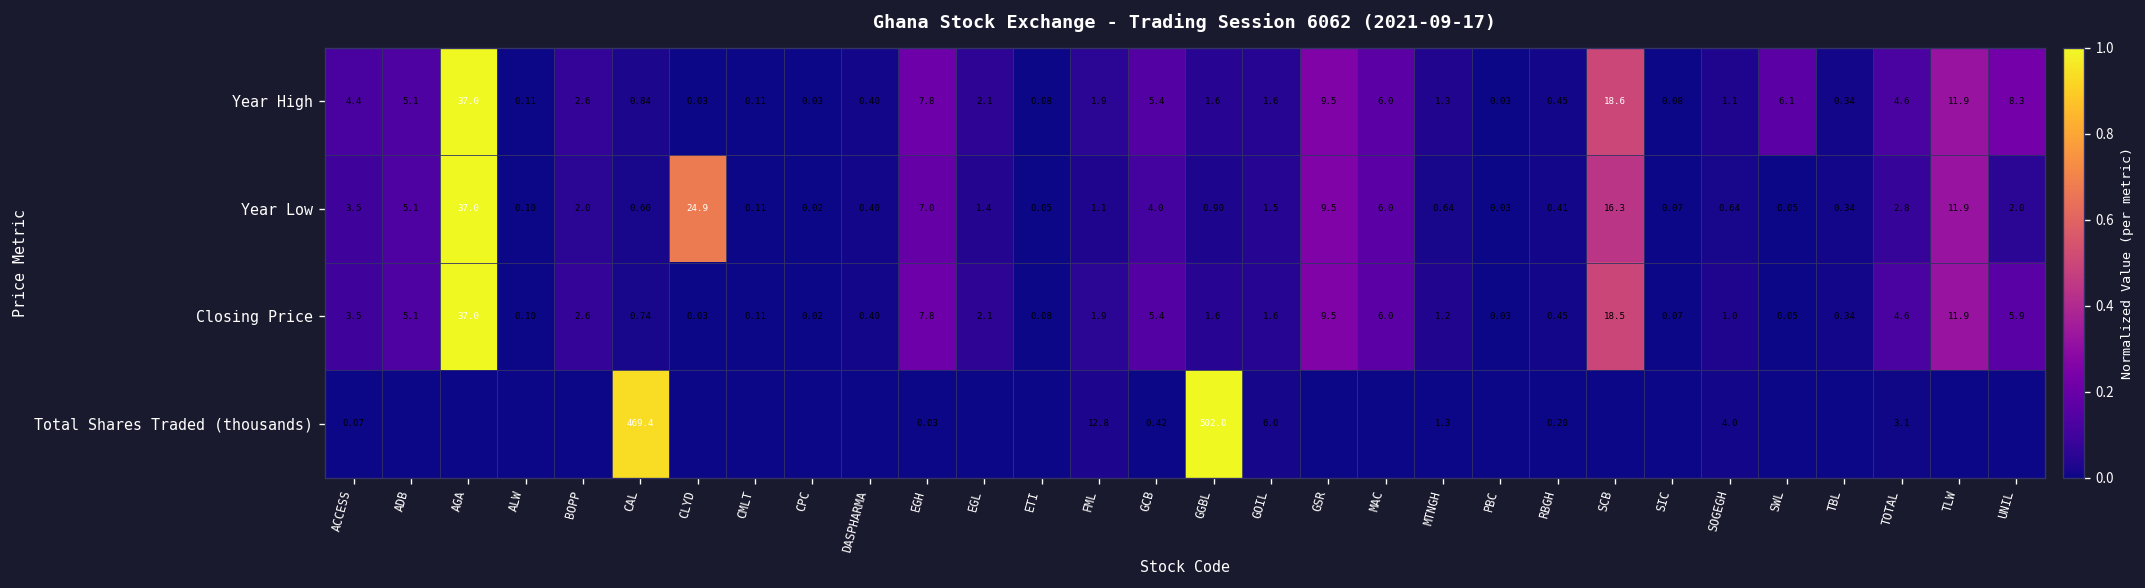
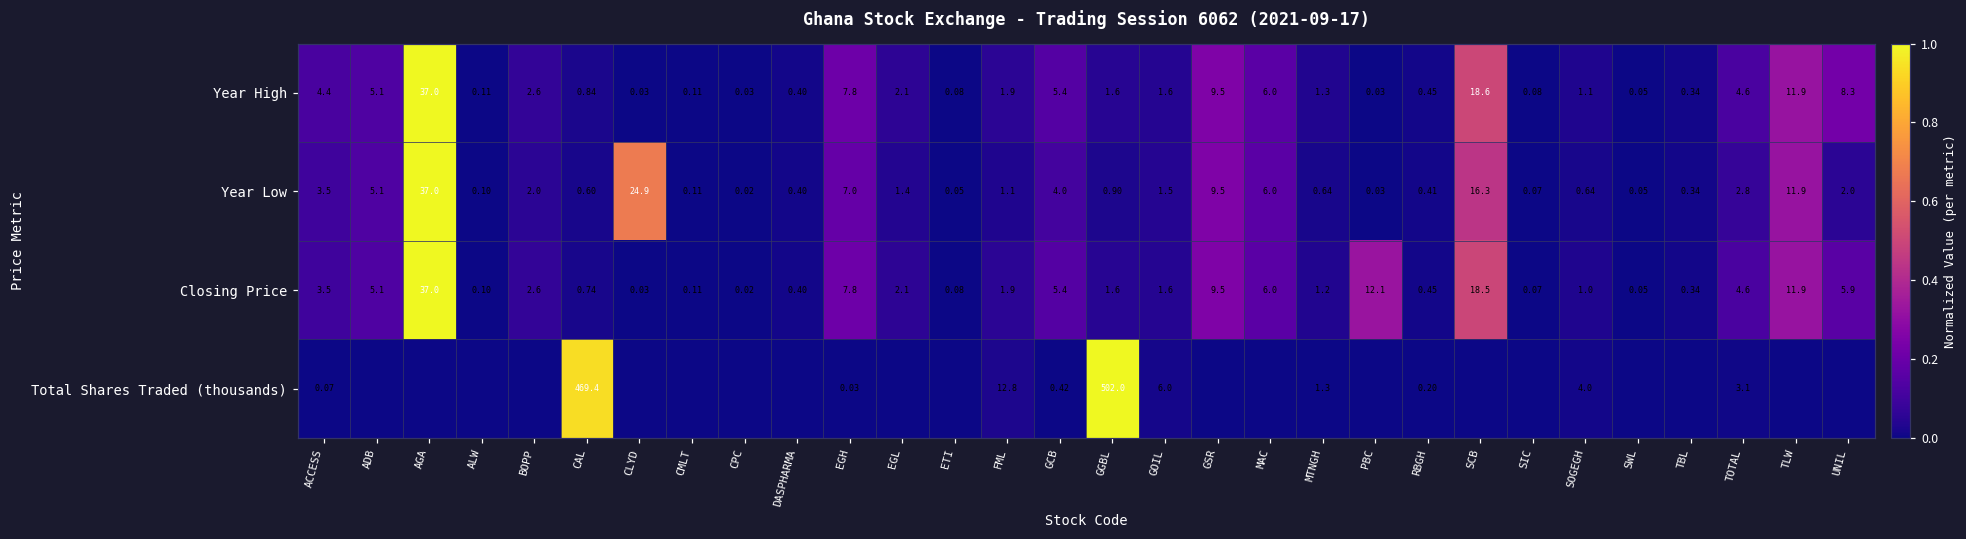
  {
    "Year High": {
      "ACCESS": 4.4,
      "ADB": 5.1,
      "AGA": 37.0,
      "ALW": 0.11,
      "BOPP": 2.6,
      "CAL": 0.84,
      "CLYD": 0.03,
      "CMLT": 0.11,
      "CPC": 0.03,
      "DASPHARMA": 0.40,
      "EGH": 7.8,
      "EGL": 2.1,
      "ETI": 0.08,
      "FML": 1.9,
      "GCB": 5.4,
      "GGBL": 1.6,
      "GOIL": 1.6,
      "GSR": 9.5,
      "MAC": 6.0,
      "MTNGH": 1.3,
      "PBC": 0.03,
      "RBGH": 0.45,
      "SCB": 18.6,
      "SIC": 0.08,
      "SOGEGH": 1.1,
-     "SWL": 6.1,
+     "SWL": 0.05,
      "TBL": 0.34,
      "TOTAL": 4.6,
      "TLW": 11.9,
      "UNIL": 8.3
    },
    "Year Low": {
      "ACCESS": 3.5,
      "ADB": 5.1,
      "AGA": 37.0,
      "ALW": 0.10,
      "BOPP": 2.0,
      "CAL": 0.60,
      "CLYD": 24.9,
      "CMLT": 0.11,
      "CPC": 0.02,
      "DASPHARMA": 0.40,
      "EGH": 7.0,
      "EGL": 1.4,
      "ETI": 0.05,
      "FML": 1.1,
      "GCB": 4.0,
      "GGBL": 0.90,
      "GOIL": 1.5,
      "GSR": 9.5,
      "MAC": 6.0,
      "MTNGH": 0.64,
      "PBC": 0.03,
      "RBGH": 0.41,
      "SCB": 16.3,
      "SIC": 0.07,
      "SOGEGH": 0.64,
      "SWL": 0.05,
      "TBL": 0.34,
      "TOTAL": 2.8,
      "TLW": 11.9,
      "UNIL": 2.0
    },
    "Closing Price": {
      "ACCESS": 3.5,
      "ADB": 5.1,
      "AGA": 37.0,
      "ALW": 0.10,
      "BOPP": 2.6,
      "CAL": 0.74,
      "CLYD": 0.03,
      "CMLT": 0.11,
      "CPC": 0.02,
      "DASPHARMA": 0.40,
      "EGH": 7.8,
      "EGL": 2.1,
      "ETI": 0.08,
      "FML": 1.9,
      "GCB": 5.4,
      "GGBL": 1.6,
      "GOIL": 1.6,
      "GSR": 9.5,
      "MAC": 6.0,
      "MTNGH": 1.2,
-     "PBC": 0.03,
+     "PBC": 12.1,
      "RBGH": 0.45,
      "SCB": 18.5,
      "SIC": 0.07,
      "SOGEGH": 1.0,
      "SWL": 0.05,
      "TBL": 0.34,
      "TOTAL": 4.6,
      "TLW": 11.9,
      "UNIL": 5.9
    },
    "Total Shares Traded (thousands)": {
      "ACCESS": 0.07,
      "CAL": 469.4,
      "EGH": 0.03,
      "FML": 12.8,
      "GCB": 0.42,
      "GGBL": 502.0,
      "GOIL": 6.0,
      "MTNGH": 1.3,
      "RBGH": 0.20,
      "SOGEGH": 4.0,
      "TOTAL": 3.1
    }
  }
